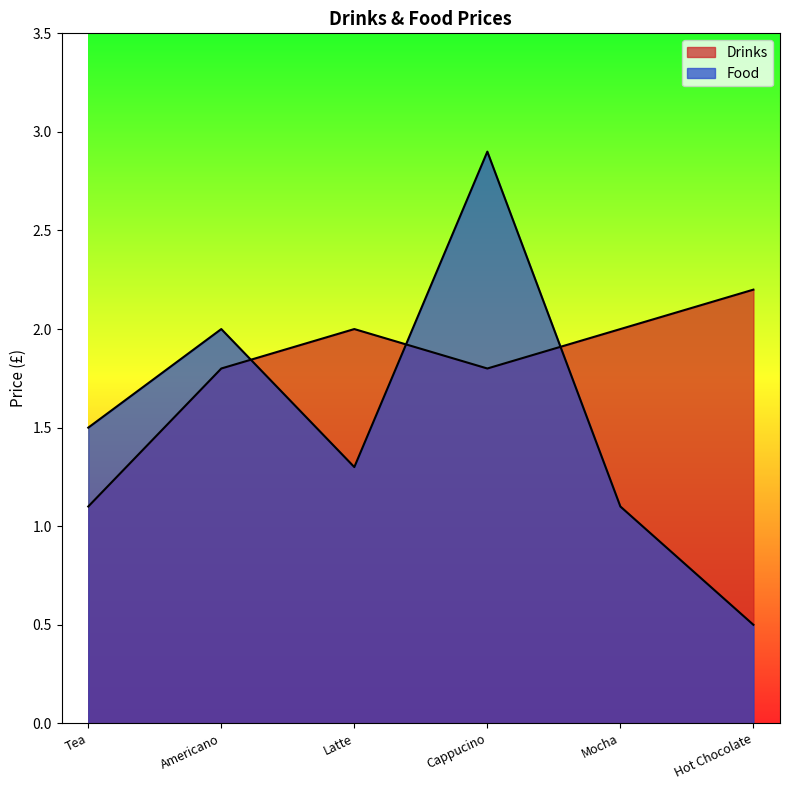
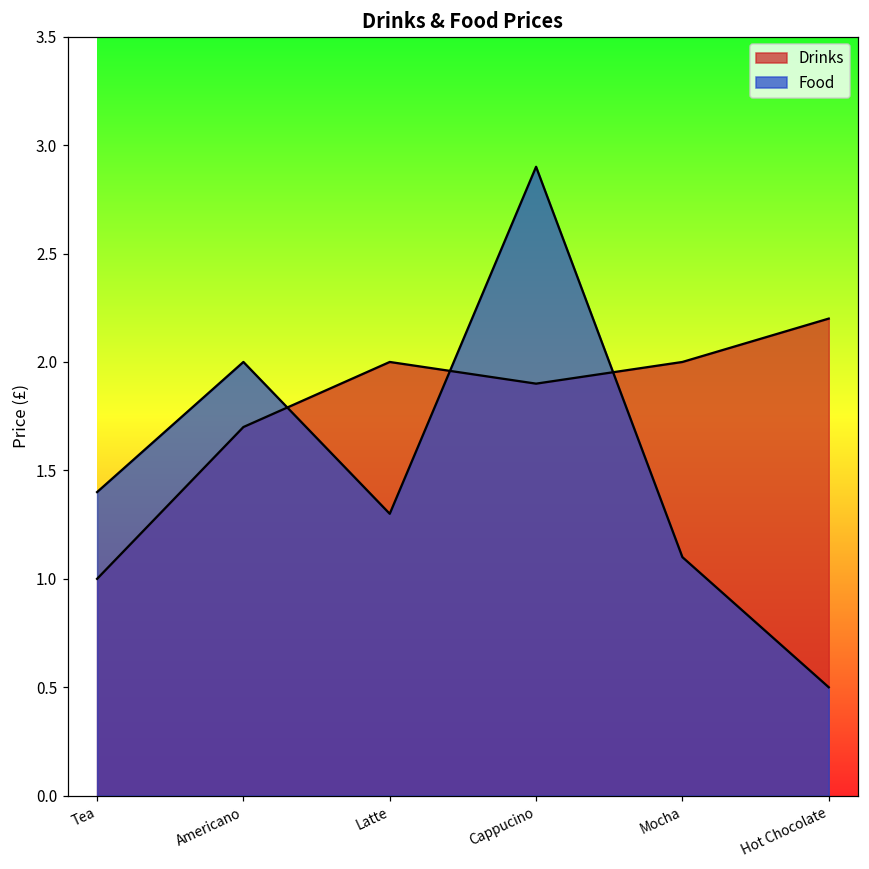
  {
    "Drinks": {
-     "Tea": 1.1,
-     "Americano": 1.8,
+     "Tea": 1.0,
+     "Americano": 1.7,
      "Latte": 2.0,
-     "Cappucino": 1.8,
+     "Cappucino": 1.9,
      "Mocha": 2.0,
      "Hot Chocolate": 2.2
    },
    "Food": {
-     "Tea": 1.5,
+     "Tea": 1.4,
      "Americano": 2.0,
      "Latte": 1.3,
      "Cappucino": 2.9,
      "Mocha": 1.1,
      "Hot Chocolate": 0.5
    }
  }
